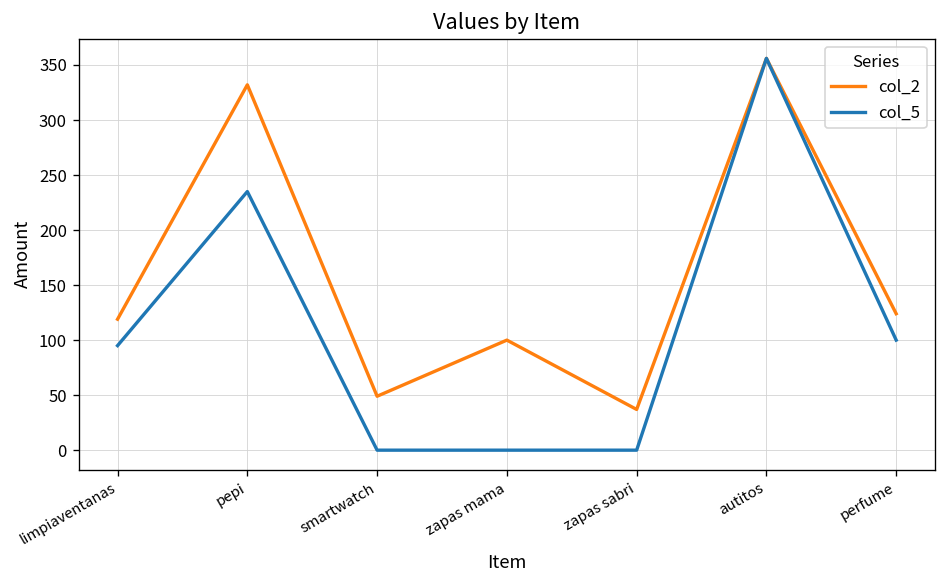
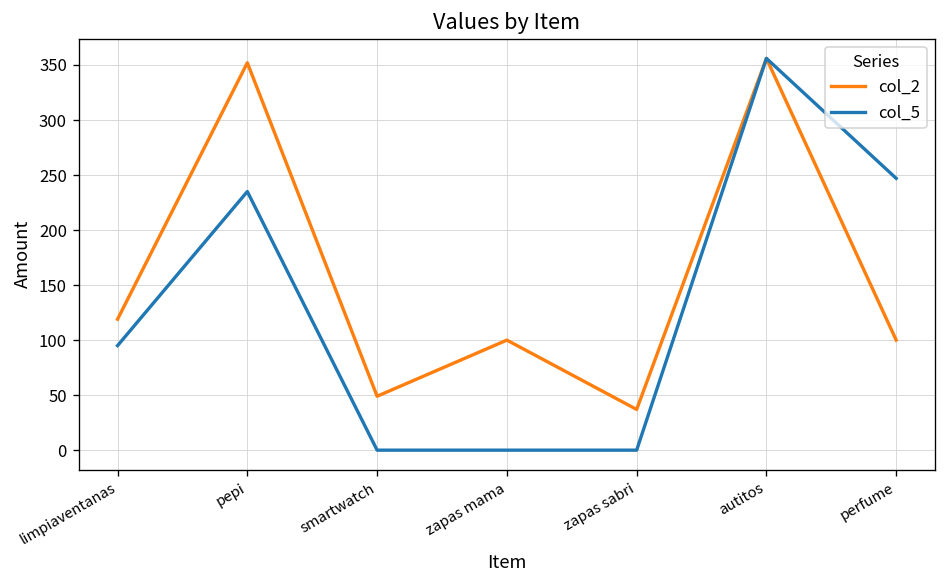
  {
    "col_2": {
      "limpiaventanas": 120,
-     "pepi": 330,
+     "pepi": 350,
      "smartwatch": 50,
      "zapas mama": 100,
      "zapas sabri": 40,
-     "perfume": 120
+     "perfume": 100
    },
    "col_5": {
      "limpiaventanas": 100,
      "pepi": 240,
      "smartwatch": 0,
      "zapas mama": 0,
      "zapas sabri": 0,
-     "perfume": 100
+     "perfume": 250
    }
  }
